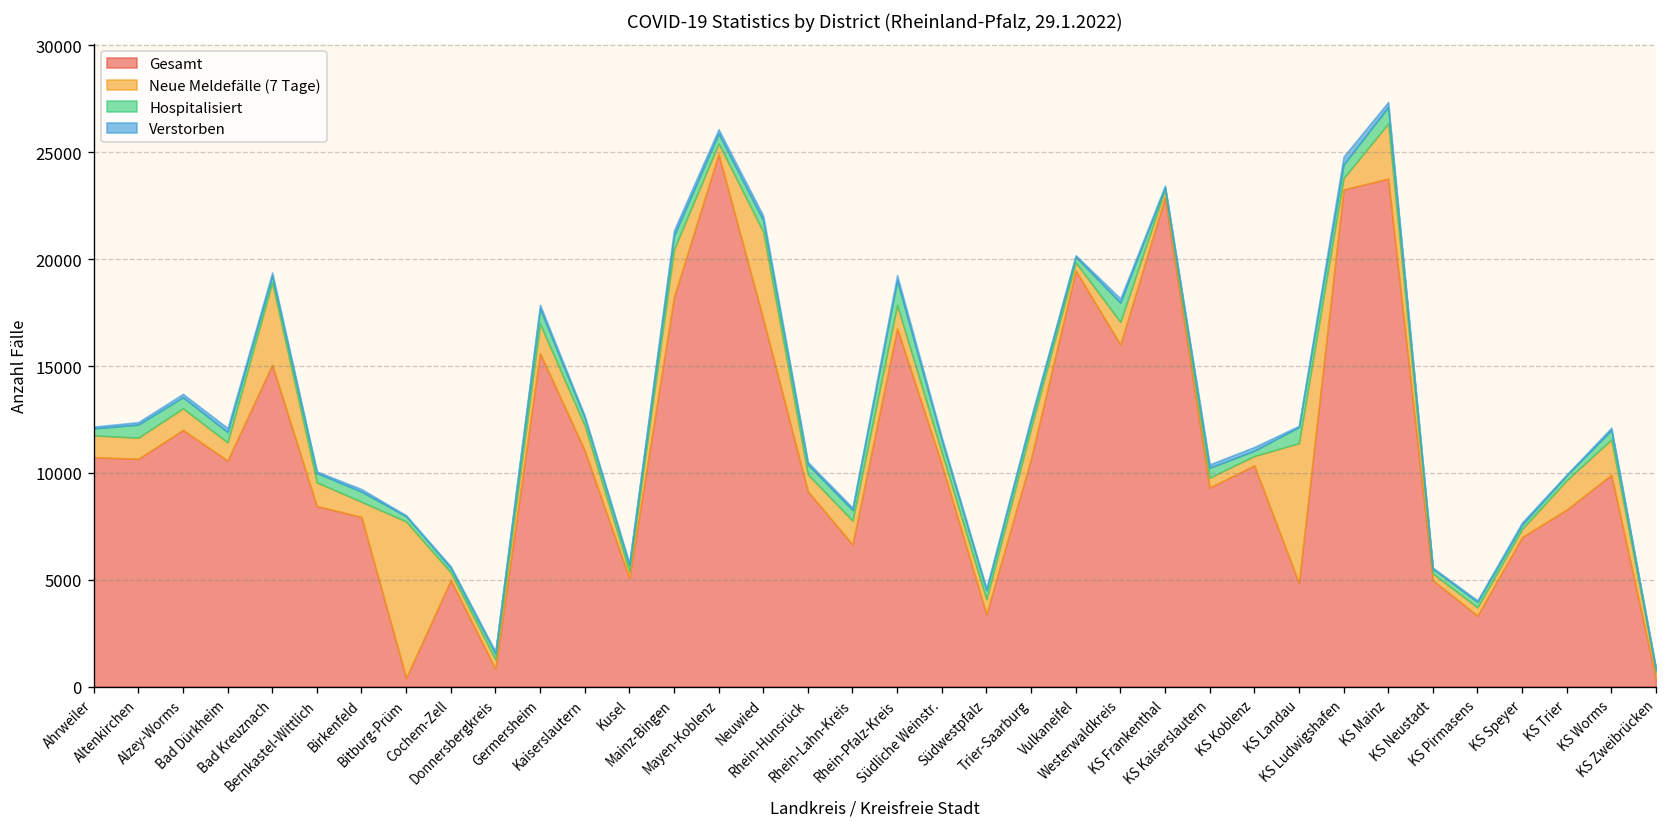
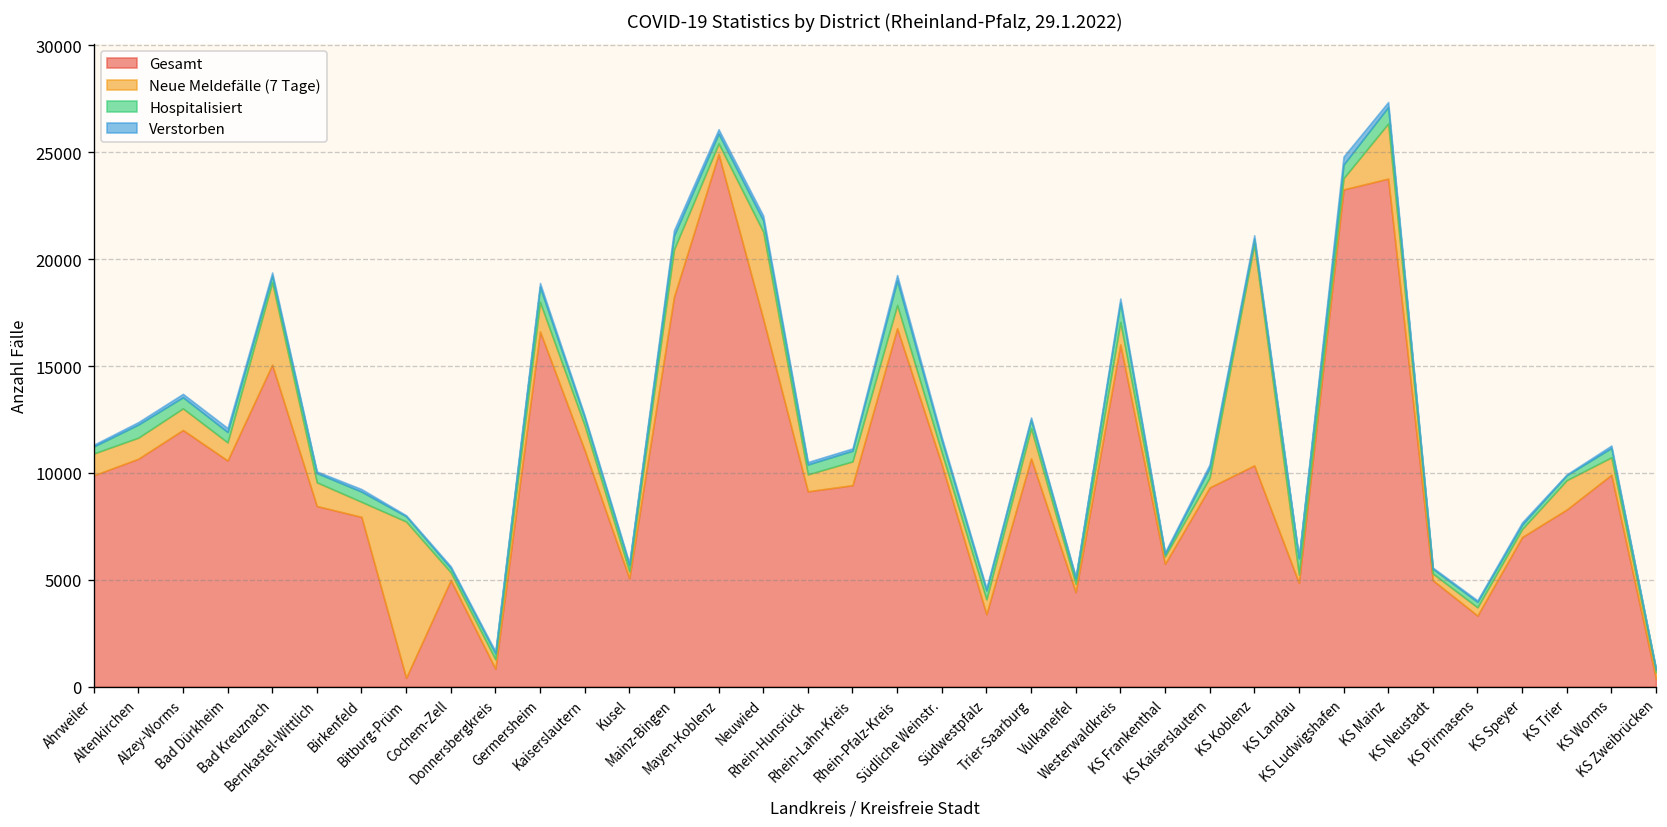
  {
    "Gesamt": {
-     "Ahrweiler": 10700,
+     "Ahrweiler": 9900,
      "Altenkirchen": 10700,
      "Alzey-Worms": 12000,
      "Bad Dürkheim": 10600,
      "Bad Kreuznach": 15100,
      "Bernkastel-Wittlich": 8500,
      "Birkenfeld": 7900,
      "Bitburg-Prüm": 400,
      "Cochem-Zell": 5000,
      "Donnersbergkreis": 800,
-     "Germersheim": 15600,
+     "Germersheim": 16600,
      "Kaiserslautern": 11100,
      "Kusel": 5100,
      "Mainz-Bingen": 18200,
      "Mayen-Koblenz": 24900,
      "Neuwied": 17200,
      "Rhein-Hunsrück": 9100,
-     "Rhein-Lahn-Kreis": 6700,
+     "Rhein-Lahn-Kreis": 9400,
      "Rhein-Pfalz-Kreis": 16800,
      "Südliche Weinstr.": 10400,
      "Südwestpfalz": 3400,
      "Trier-Saarburg": 10700,
-     "Vulkaneifel": 19500,
+     "Vulkaneifel": 4400,
      "Westerwaldkreis": 16000,
-     "KS Frankenthal": 22900,
+     "KS Frankenthal": 5700,
      "KS Kaiserslautern": 9300,
      "KS Koblenz": 10400,
      "KS Landau": 4900,
      "KS Ludwigshafen": 23300,
      "KS Mainz": 23800,
      "KS Neustadt": 5000,
      "KS Pirmasens": 3300,
      "KS Speyer": 7000,
      "KS Trier": 8300,
      "KS Worms": 9900,
      "KS Zweibrücken": 400
    },
    "Neue Meldefälle (7 Tage)": {
      "Ahrweiler": 1000,
      "Altenkirchen": 1000,
      "Alzey-Worms": 1000,
      "Bad Dürkheim": 800,
      "Bad Kreuznach": 3900,
      "Bernkastel-Wittlich": 1100,
      "Birkenfeld": 700,
      "Bitburg-Prüm": 7300,
      "Cochem-Zell": 400,
      "Donnersbergkreis": 400,
      "Germersheim": 1400,
      "Kaiserslautern": 1200,
      "Kusel": 300,
      "Mainz-Bingen": 2200,
      "Mayen-Koblenz": 500,
      "Neuwied": 4100,
      "Rhein-Hunsrück": 800,
      "Rhein-Lahn-Kreis": 1100,
      "Rhein-Pfalz-Kreis": 1100,
      "Südliche Weinstr.": 600,
      "Südwestpfalz": 700,
      "Trier-Saarburg": 1400,
      "Vulkaneifel": 400,
      "Westerwaldkreis": 1100,
      "KS Kaiserslautern": 500,
-     "KS Koblenz": 400,
-     "KS Landau": 6500,
+     "KS Koblenz": 10300,
+     "KS Landau": 400,
      "KS Ludwigshafen": 500,
      "KS Mainz": 2600,
      "KS Neustadt": 300,
      "KS Pirmasens": 400,
      "KS Speyer": 400,
      "KS Trier": 1400,
-     "KS Worms": 1700
+     "KS Worms": 800
    },
    "Hospitalisiert": {
      "Alzey-Worms": 500,
      "Bad Dürkheim": 500,
      "Bad Kreuznach": 300,
      "Germersheim": 700,
      "Mainz-Bingen": 600,
      "Mayen-Koblenz": 500,
      "Neuwied": 500,
      "Rhein-Pfalz-Kreis": 1100,
      "Westerwaldkreis": 900,
      "KS Kaiserslautern": 500,
      "KS Koblenz": 200,
      "KS Ludwigshafen": 600,
      "KS Mainz": 800
    },
    "Verstorben": {
      "Alzey-Worms": 200,
      "Bad Dürkheim": 200,
      "Bad Kreuznach": 200,
      "Germersheim": 200,
      "Mainz-Bingen": 300,
      "Mayen-Koblenz": 200,
      "Neuwied": 200,
      "Rhein-Pfalz-Kreis": 300,
      "Westerwaldkreis": 200,
      "KS Kaiserslautern": 200,
      "KS Koblenz": 200,
      "KS Ludwigshafen": 400,
      "KS Mainz": 200
    }
  }
